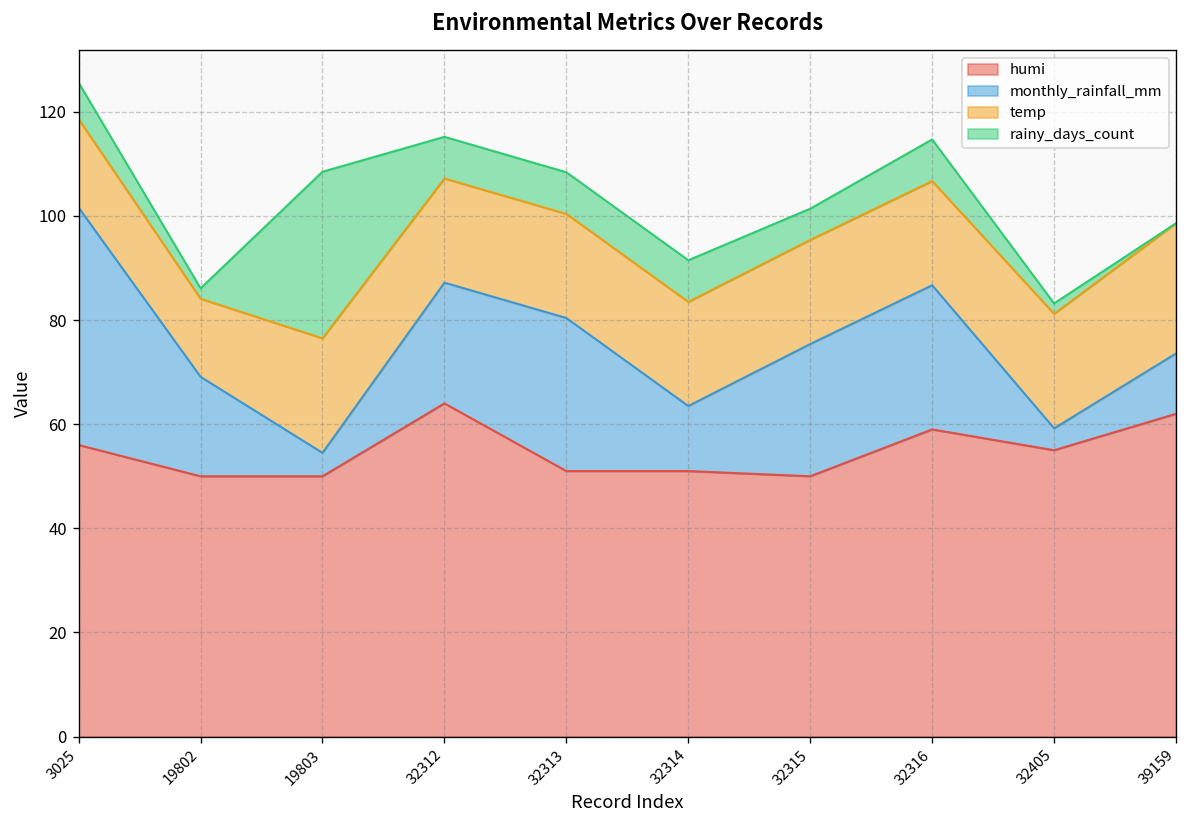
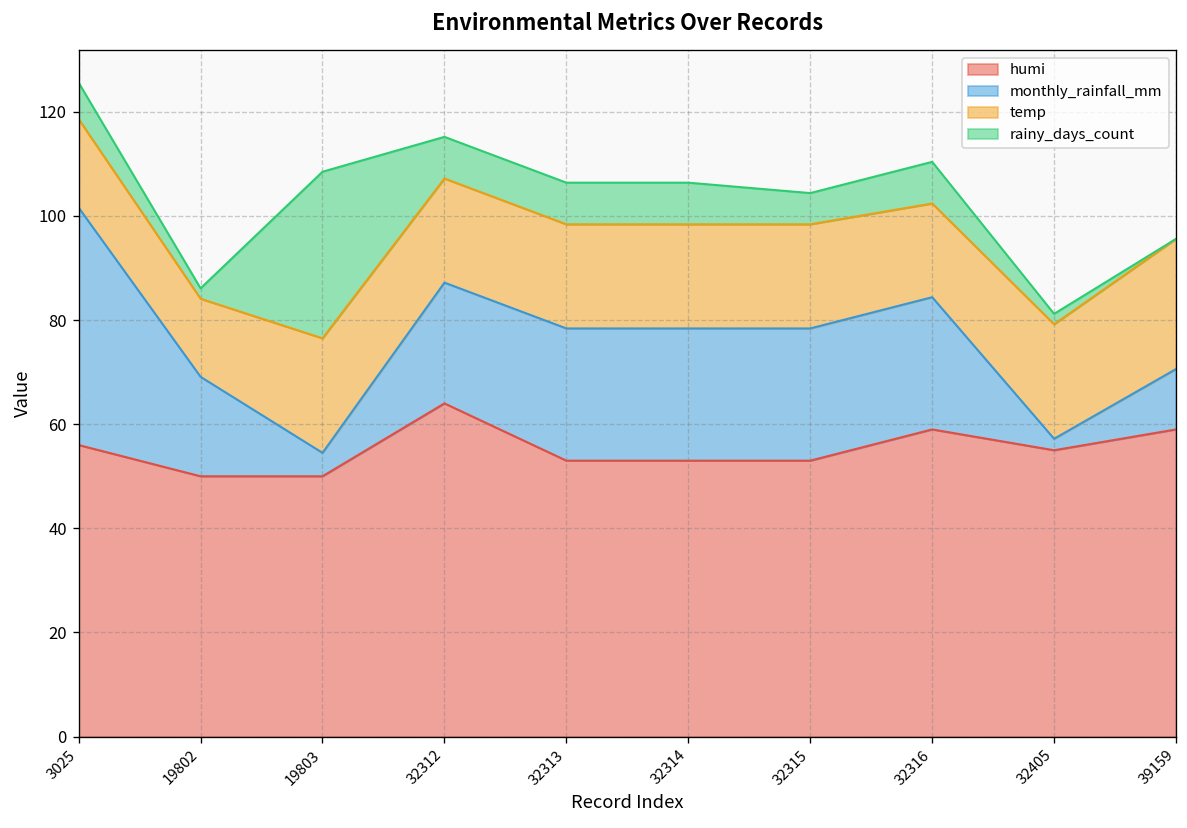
  {
    "humi": {
      "3025": 56,
      "19802": 50,
      "19803": 50,
      "32312": 64,
-     "32313": 51,
-     "32314": 51,
-     "32315": 50,
+     "32313": 53,
+     "32314": 53,
+     "32315": 53,
      "32316": 59,
      "32405": 55,
-     "39159": 62
+     "39159": 59
    },
    "monthly_rainfall_mm": {
      "3025": 46,
      "19802": 19,
      "19803": 5,
      "32312": 23,
-     "32313": 29,
-     "32314": 13,
+     "32313": 25,
+     "32314": 25,
      "32315": 25,
-     "32316": 28,
-     "32405": 4,
+     "32316": 25,
+     "32405": 2,
      "39159": 12
    },
    "temp": {
      "3025": 17,
      "19802": 15,
      "19803": 22,
      "32312": 20,
      "32313": 20,
      "32314": 20,
      "32315": 20,
-     "32316": 20,
+     "32316": 18,
      "32405": 22
    },
    "rainy_days_count": {
      "3025": 7,
      "19802": 2,
      "19803": 32,
      "32312": 8,
      "32313": 8,
      "32314": 8,
      "32315": 6,
      "32316": 8,
      "32405": 2
    }
  }
